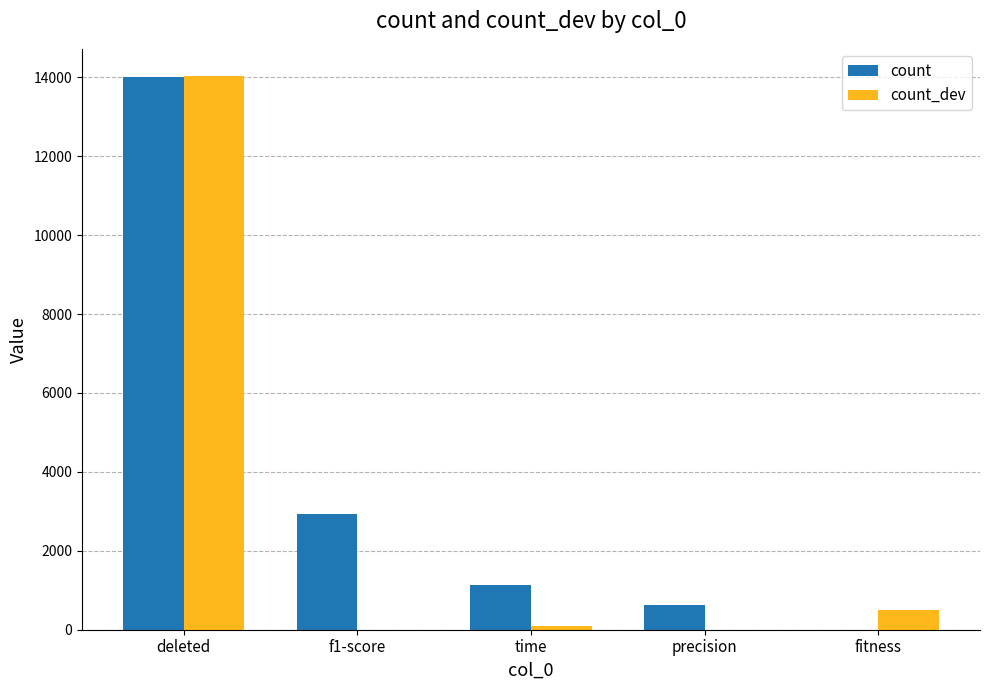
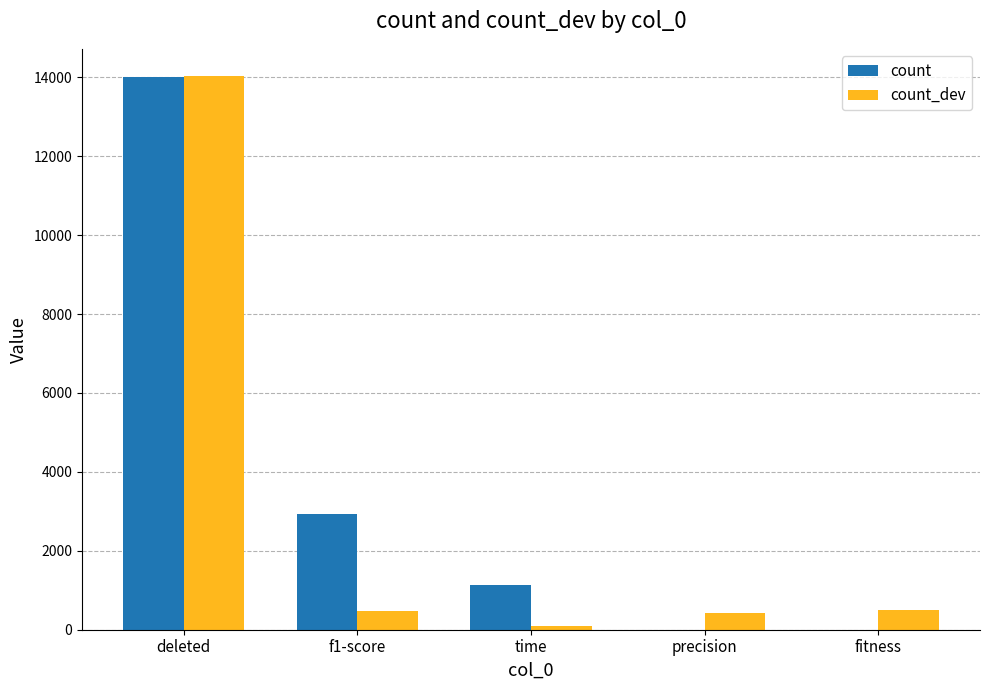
  {
    "count": {
      "deleted": 14000,
      "f1-score": 2900,
      "time": 1100,
-     "precision": 600
+     "precision": 0
    },
    "count_dev": {
      "deleted": 14000,
-     "f1-score": 0,
+     "f1-score": 500,
      "time": 100,
-     "precision": 0,
+     "precision": 400,
      "fitness": 500
    }
  }
